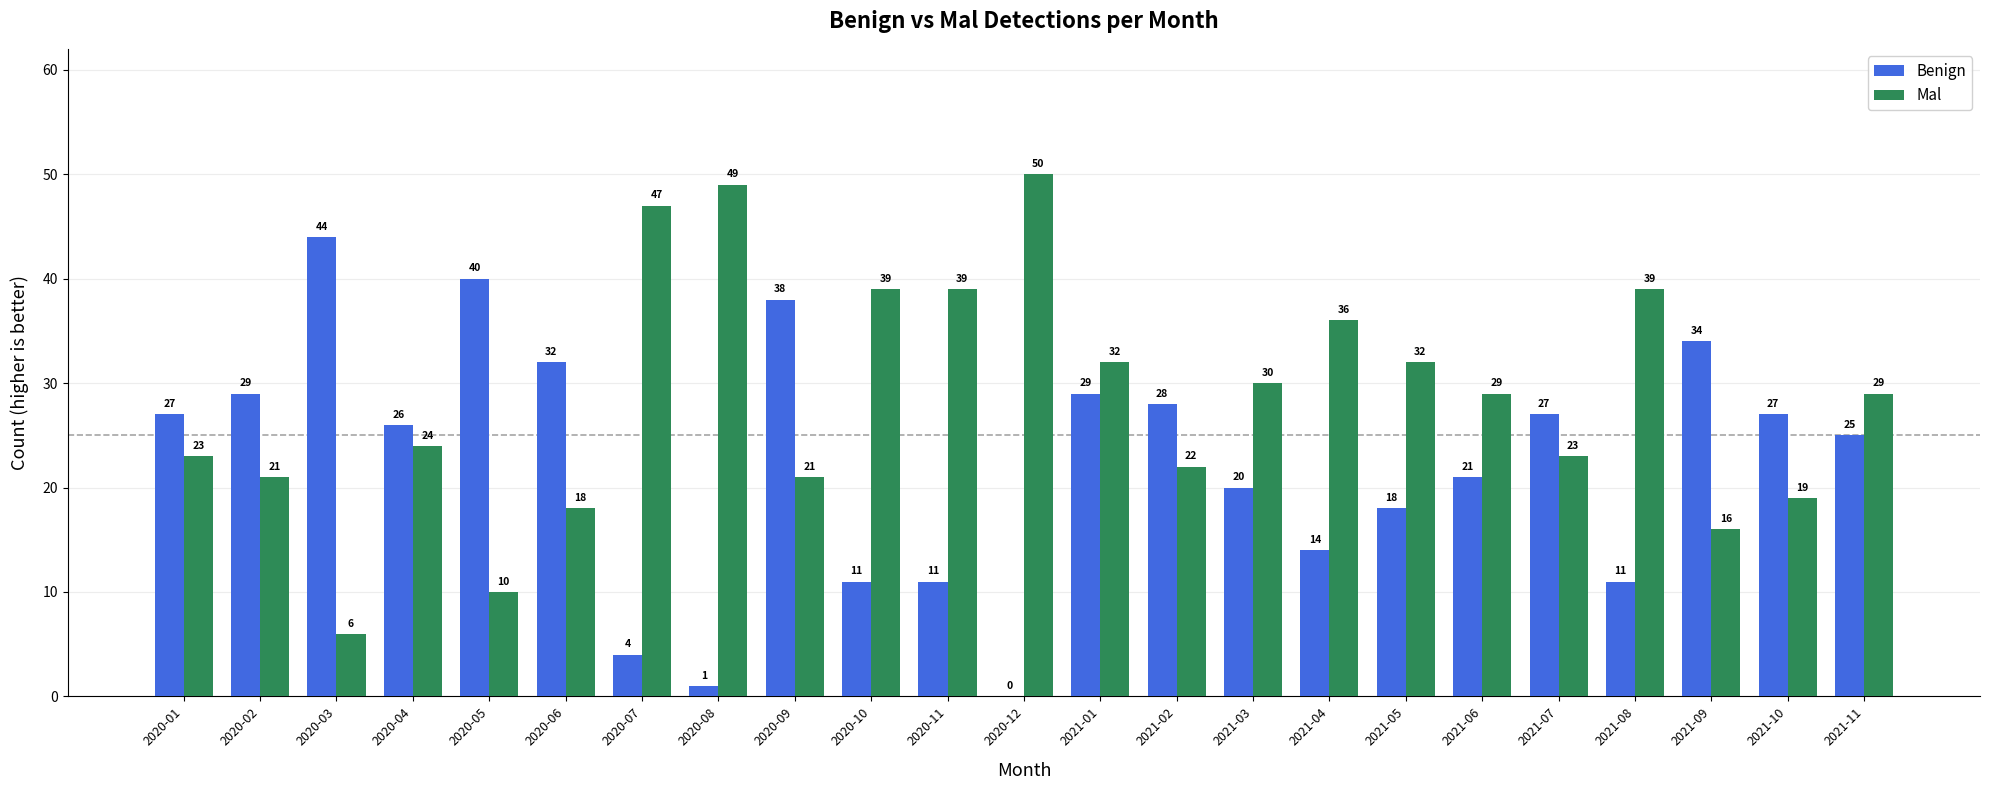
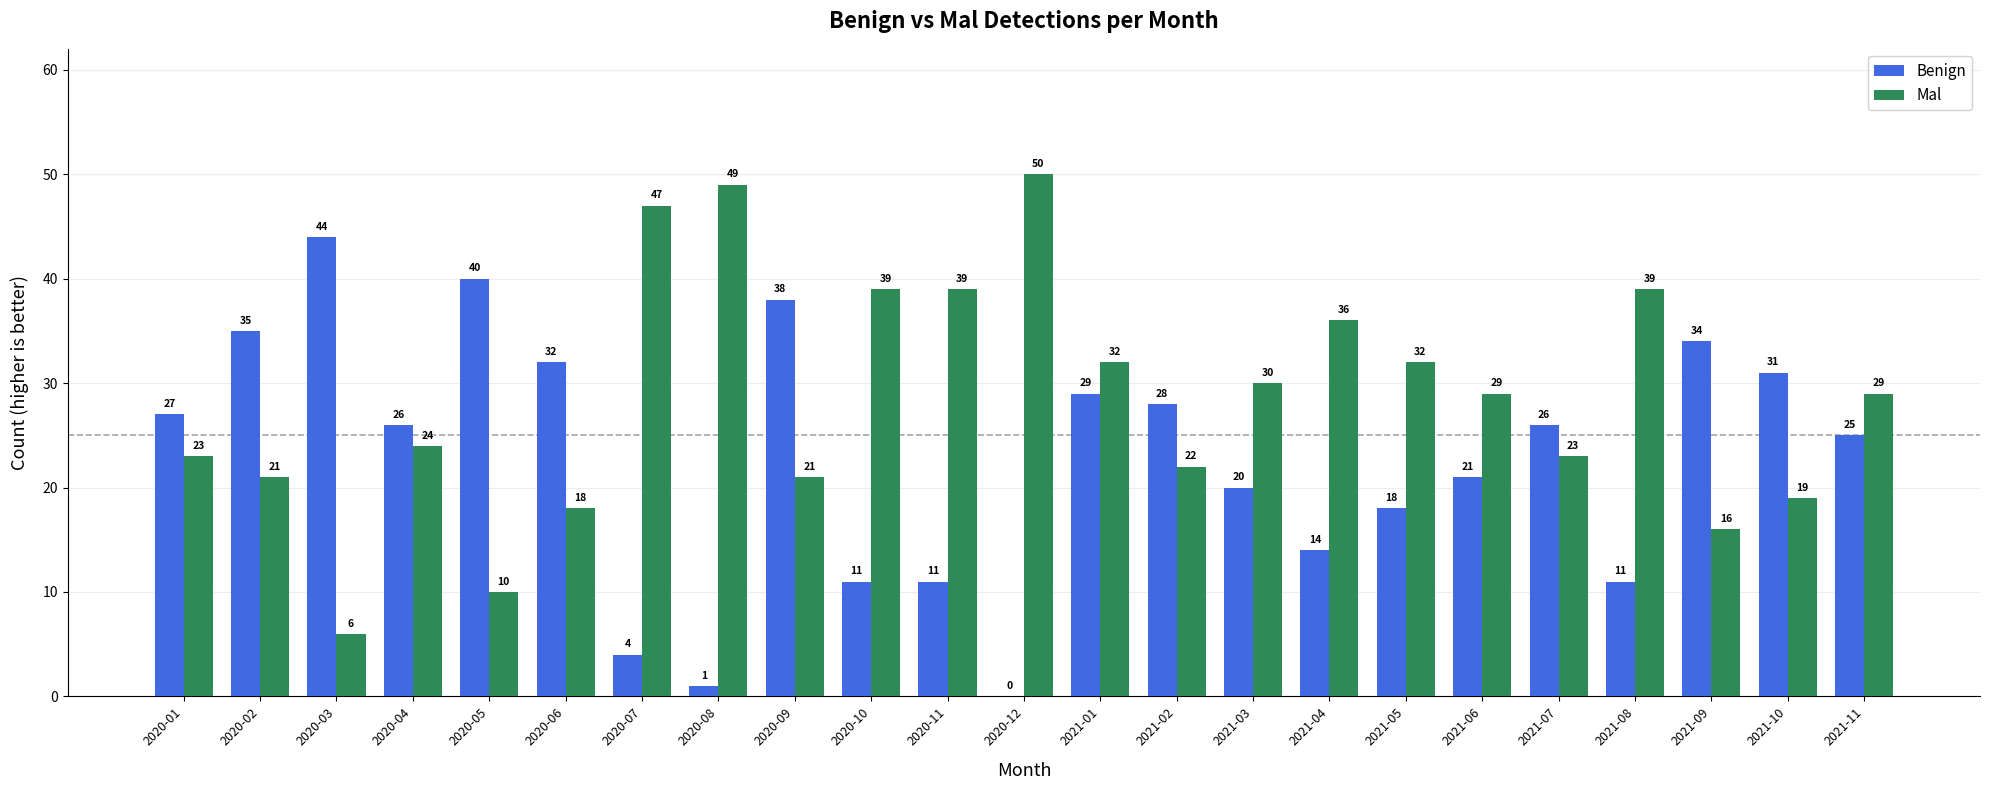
  {
    "Benign": {
      "2020-01": 27,
-     "2020-02": 29,
+     "2020-02": 35,
      "2020-03": 44,
      "2020-04": 26,
      "2020-05": 40,
      "2020-06": 32,
      "2020-07": 4,
      "2020-08": 1,
      "2020-09": 38,
      "2020-10": 11,
      "2020-11": 11,
      "2020-12": 0,
      "2021-01": 29,
      "2021-02": 28,
      "2021-03": 20,
      "2021-04": 14,
      "2021-05": 18,
      "2021-06": 21,
-     "2021-07": 27,
+     "2021-07": 26,
      "2021-08": 11,
      "2021-09": 34,
-     "2021-10": 27,
+     "2021-10": 31,
      "2021-11": 25
    },
    "Mal": {
      "2020-01": 23,
      "2020-02": 21,
      "2020-03": 6,
      "2020-04": 24,
      "2020-05": 10,
      "2020-06": 18,
      "2020-07": 47,
      "2020-08": 49,
      "2020-09": 21,
      "2020-10": 39,
      "2020-11": 39,
      "2020-12": 50,
      "2021-01": 32,
      "2021-02": 22,
      "2021-03": 30,
      "2021-04": 36,
      "2021-05": 32,
      "2021-06": 29,
      "2021-07": 23,
      "2021-08": 39,
      "2021-09": 16,
      "2021-10": 19,
      "2021-11": 29
    }
  }
